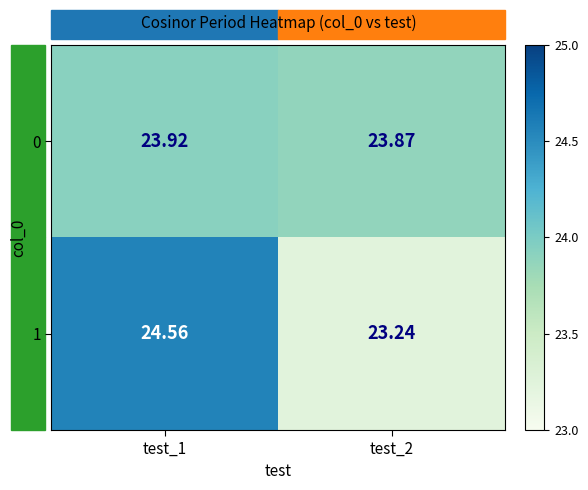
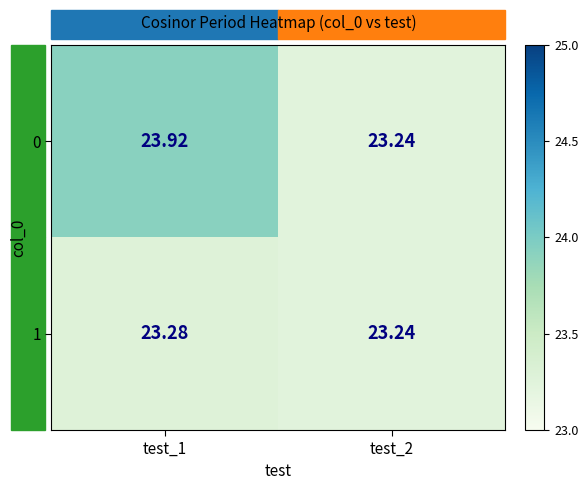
  {
    "0": {
      "test_1": 23.92,
-     "test_2": 23.87
+     "test_2": 23.24
    },
    "1": {
-     "test_1": 24.56,
+     "test_1": 23.28,
      "test_2": 23.24
    }
  }
